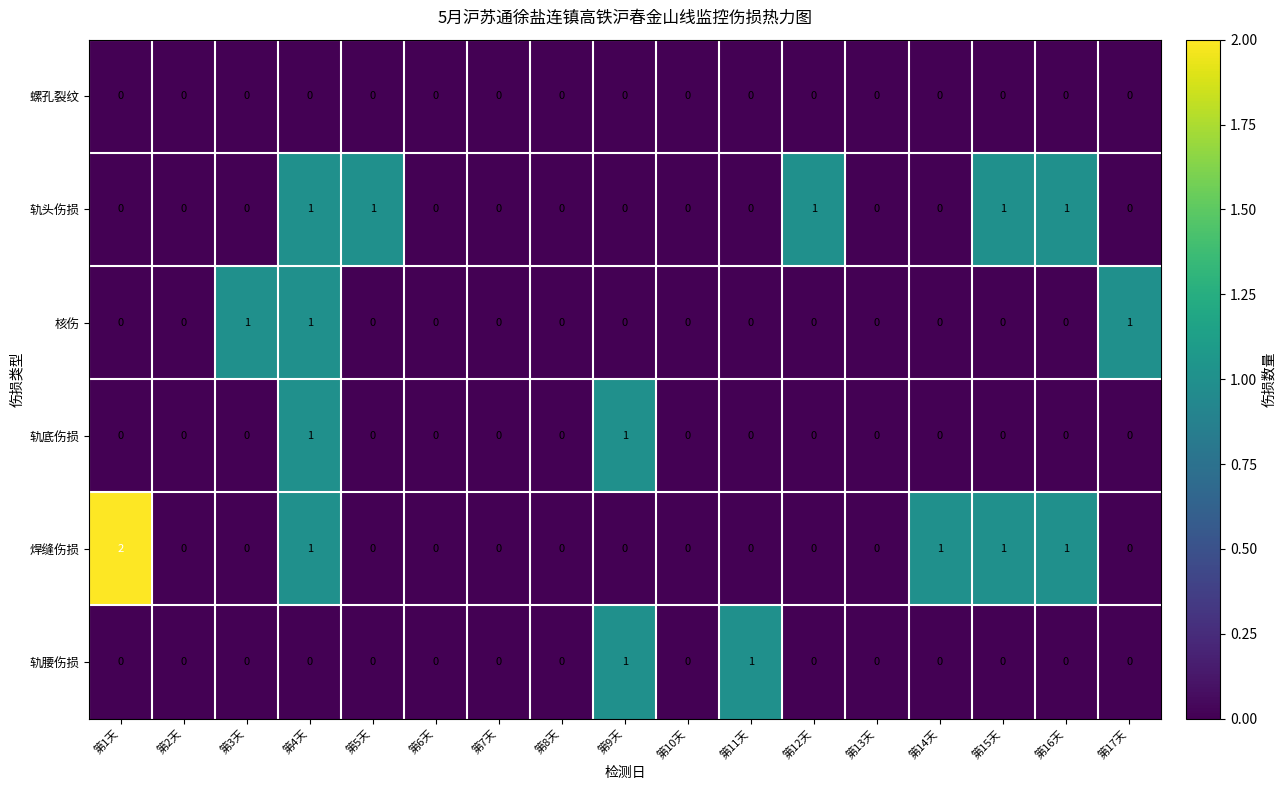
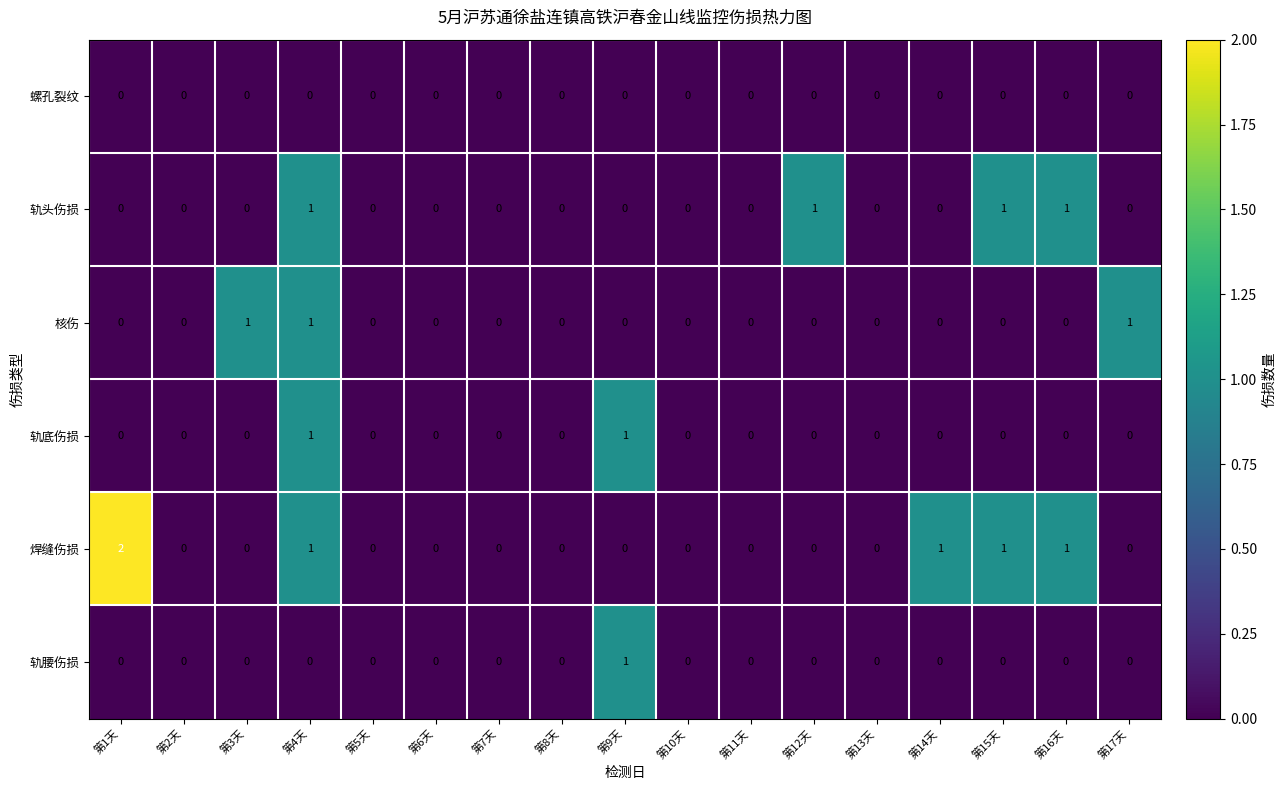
  {
    "螺孔裂纹": {
      "第1天": 0,
      "第2天": 0,
      "第3天": 0,
      "第4天": 0,
      "第5天": 0,
      "第6天": 0,
      "第7天": 0,
      "第8天": 0,
      "第9天": 0,
      "第10天": 0,
      "第11天": 0,
      "第12天": 0,
      "第13天": 0,
      "第14天": 0,
      "第15天": 0,
      "第16天": 0,
      "第17天": 0
    },
    "轨头伤损": {
      "第1天": 0,
      "第2天": 0,
      "第3天": 0,
      "第4天": 1,
-     "第5天": 1,
+     "第5天": 0,
      "第6天": 0,
      "第7天": 0,
      "第8天": 0,
      "第9天": 0,
      "第10天": 0,
      "第11天": 0,
      "第12天": 1,
      "第13天": 0,
      "第14天": 0,
      "第15天": 1,
      "第16天": 1,
      "第17天": 0
    },
    "核伤": {
      "第1天": 0,
      "第2天": 0,
      "第3天": 1,
      "第4天": 1,
      "第5天": 0,
      "第6天": 0,
      "第7天": 0,
      "第8天": 0,
      "第9天": 0,
      "第10天": 0,
      "第11天": 0,
      "第12天": 0,
      "第13天": 0,
      "第14天": 0,
      "第15天": 0,
      "第16天": 0,
      "第17天": 1
    },
    "轨底伤损": {
      "第1天": 0,
      "第2天": 0,
      "第3天": 0,
      "第4天": 1,
      "第5天": 0,
      "第6天": 0,
      "第7天": 0,
      "第8天": 0,
      "第9天": 1,
      "第10天": 0,
      "第11天": 0,
      "第12天": 0,
      "第13天": 0,
      "第14天": 0,
      "第15天": 0,
      "第16天": 0,
      "第17天": 0
    },
    "焊缝伤损": {
      "第1天": 2,
      "第2天": 0,
      "第3天": 0,
      "第4天": 1,
      "第5天": 0,
      "第6天": 0,
      "第7天": 0,
      "第8天": 0,
      "第9天": 0,
      "第10天": 0,
      "第11天": 0,
      "第12天": 0,
      "第13天": 0,
      "第14天": 1,
      "第15天": 1,
      "第16天": 1,
      "第17天": 0
    },
    "轨腰伤损": {
      "第1天": 0,
      "第2天": 0,
      "第3天": 0,
      "第4天": 0,
      "第5天": 0,
      "第6天": 0,
      "第7天": 0,
      "第8天": 0,
      "第9天": 1,
      "第10天": 0,
-     "第11天": 1,
+     "第11天": 0,
      "第12天": 0,
      "第13天": 0,
      "第14天": 0,
      "第15天": 0,
      "第16天": 0,
      "第17天": 0
    }
  }
